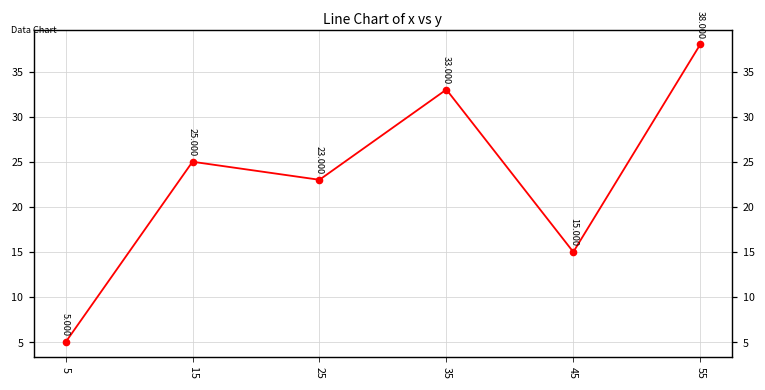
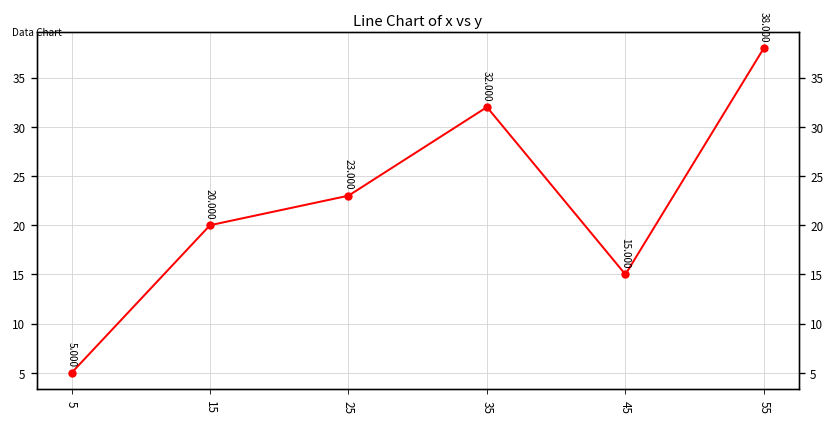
  {
    "5": 5.000,
-   "15": 25.000,
+   "15": 20.000,
    "25": 23.000,
-   "35": 33.000,
+   "35": 32.000,
    "45": 15.000,
    "55": 38.000
  }
